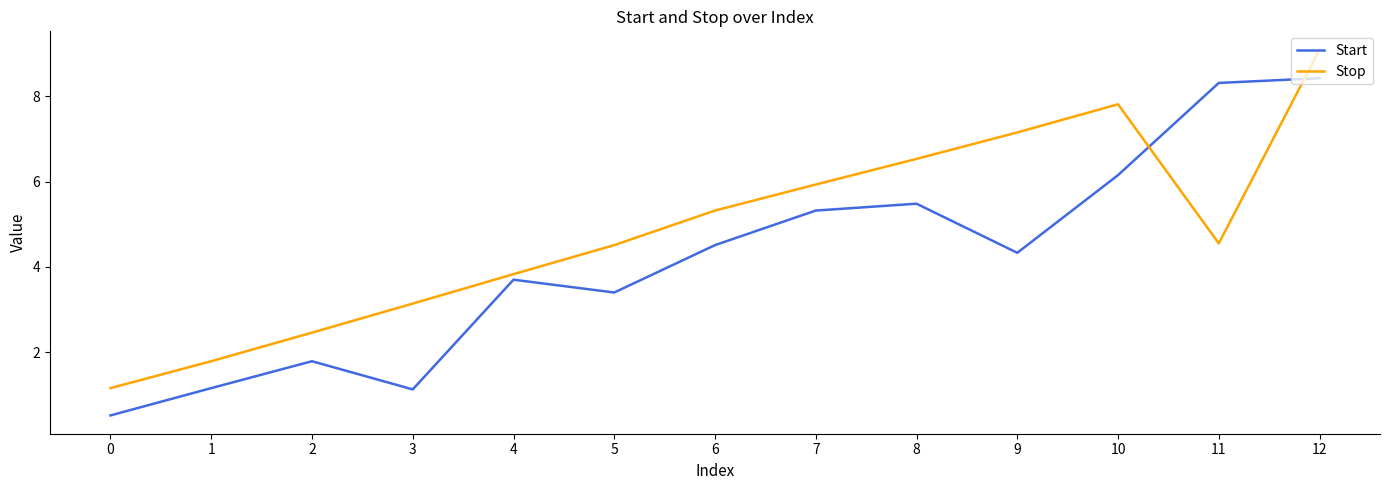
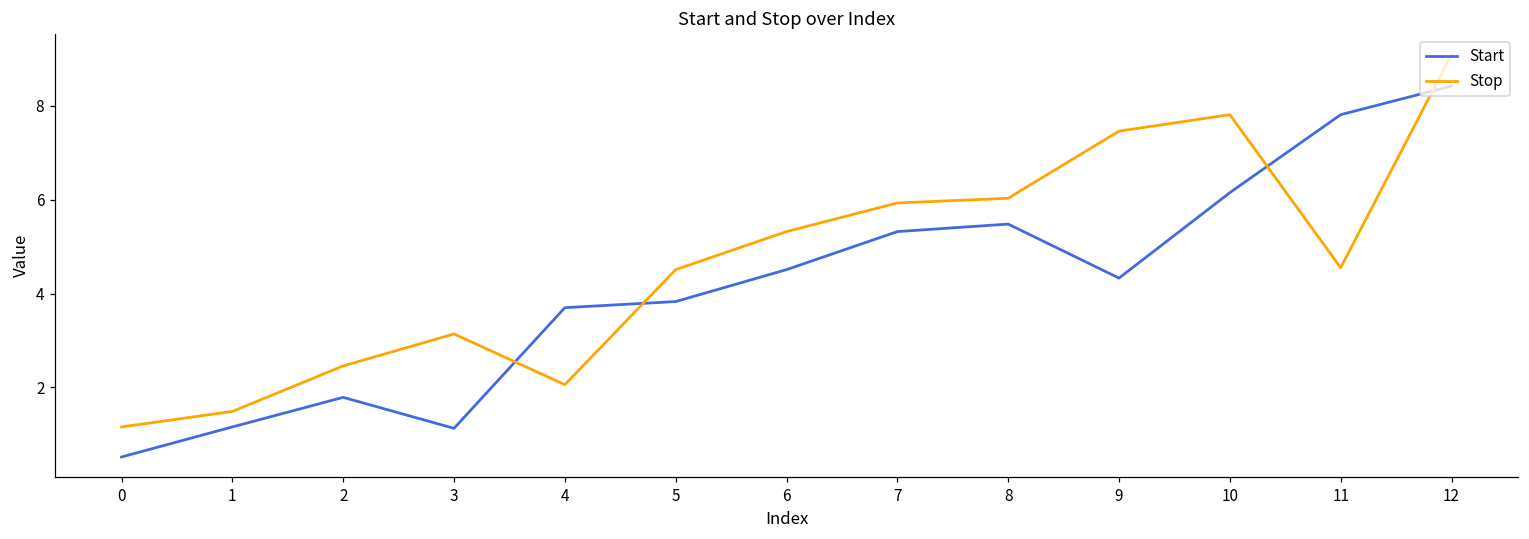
  {
    "Start": {
      "0": 0.5,
      "1": 1.2,
      "2": 1.8,
      "3": 1.1,
      "4": 3.7,
-     "5": 3.4,
+     "5": 3.8,
      "6": 4.5,
      "7": 5.3,
      "8": 5.5,
      "9": 4.3,
      "10": 6.2,
-     "11": 8.3
+     "11": 7.8
    },
    "Stop": {
      "0": 1.2,
-     "1": 1.8,
+     "1": 1.5,
      "2": 2.5,
      "3": 3.1,
-     "4": 3.8,
+     "4": 2.1,
      "5": 4.5,
      "6": 5.3,
      "7": 5.9,
-     "8": 6.5,
-     "9": 7.2,
+     "8": 6.0,
+     "9": 7.5,
      "10": 7.8,
      "11": 4.6
    }
  }
